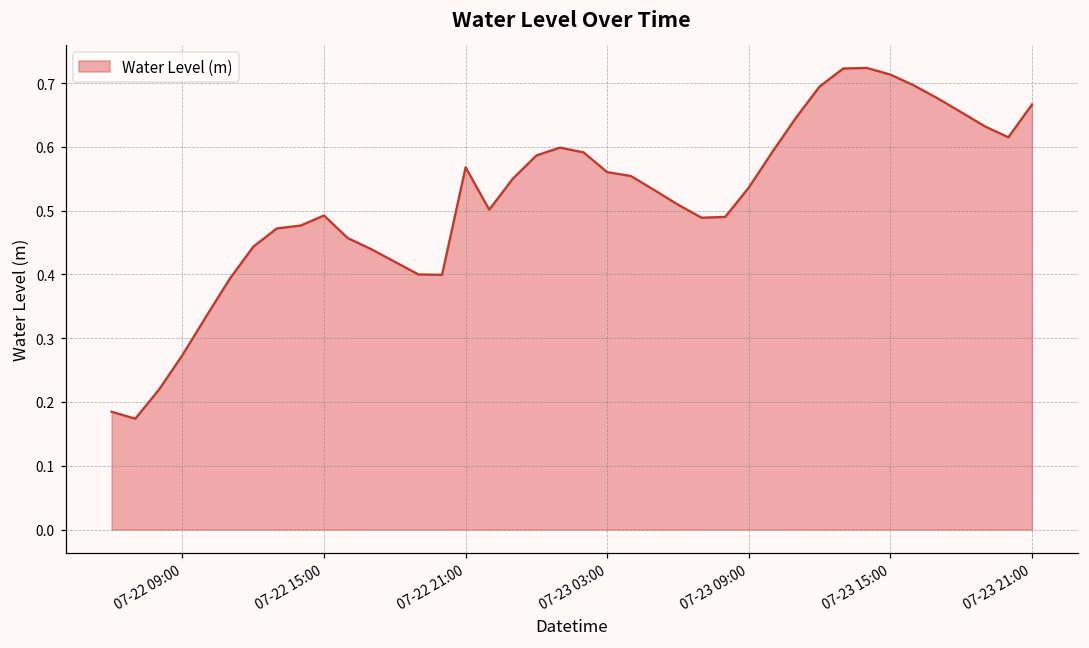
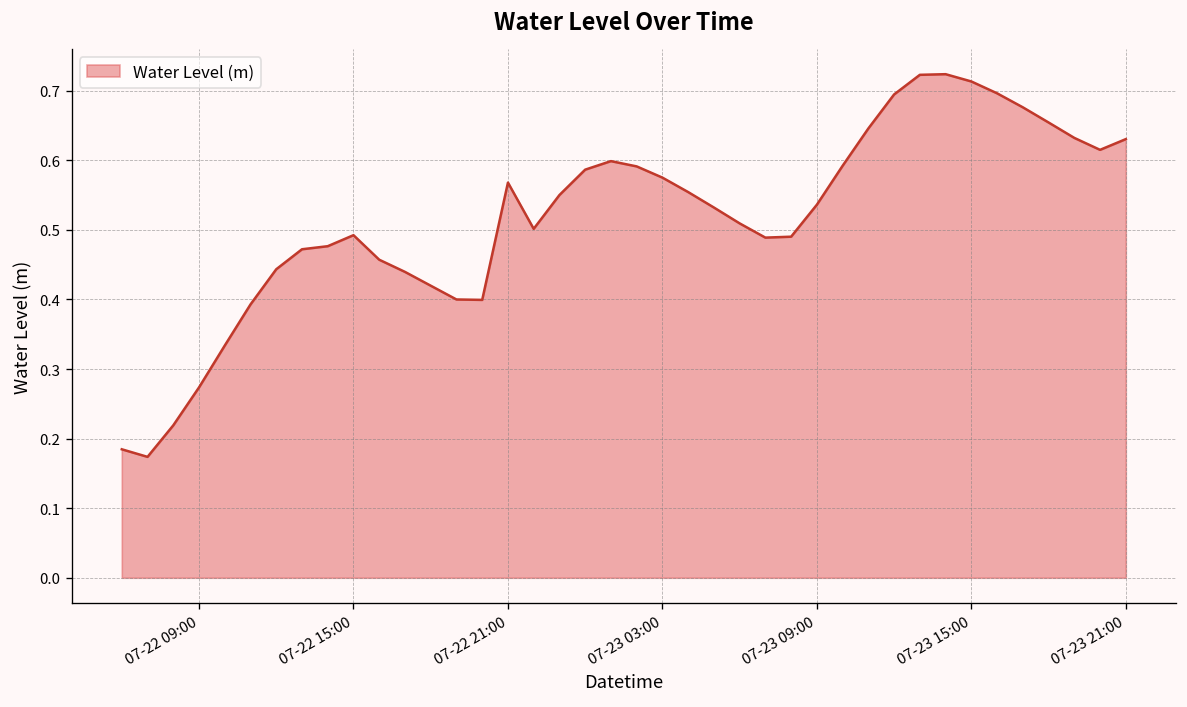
  {
    "07-22 09:00": 0.27,
    "07-22 15:00": 0.49,
    "07-22 21:00": 0.57,
-   "07-23 03:00": 0.56,
+   "07-23 03:00": 0.58,
    "07-23 09:00": 0.54,
    "07-23 15:00": 0.71,
-   "07-23 21:00": 0.67
+   "07-23 21:00": 0.63
  }
